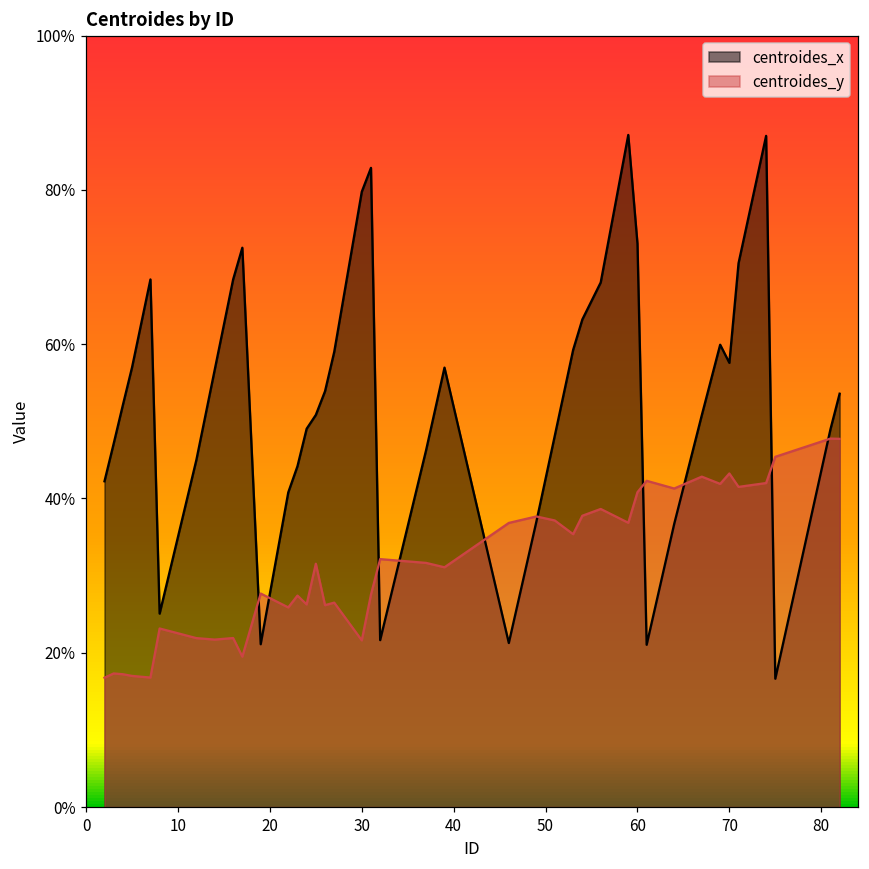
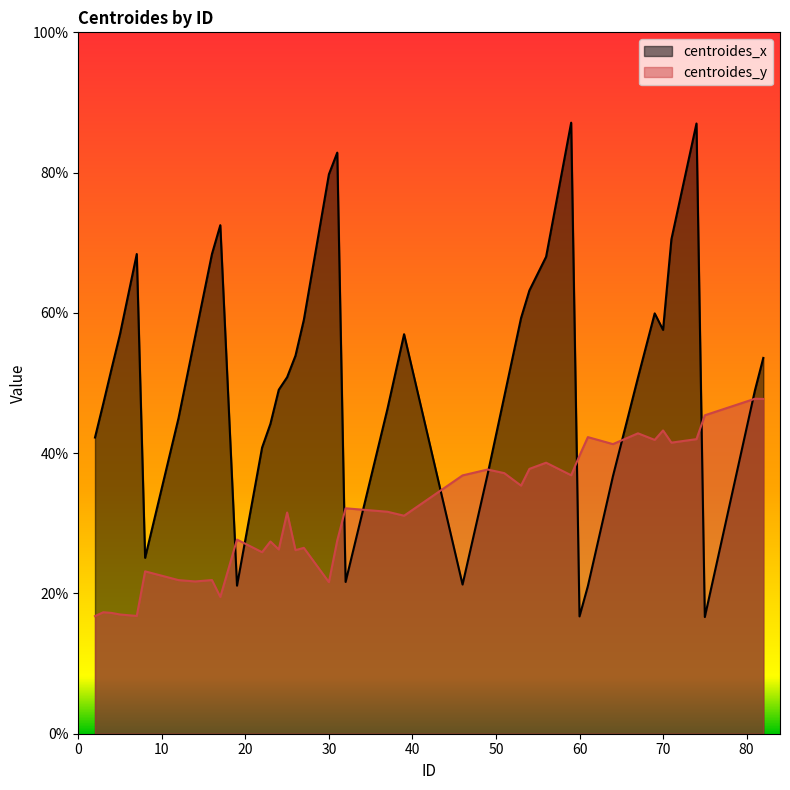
  {
    "centroides_x": {
      "30": "80%",
-     "60": "73%",
+     "60": "17%",
      "70": "58%"
    },
    "centroides_y": {
      "30": "22%",
-     "60": "41%",
+     "60": "40%",
      "70": "43%"
    }
  }
